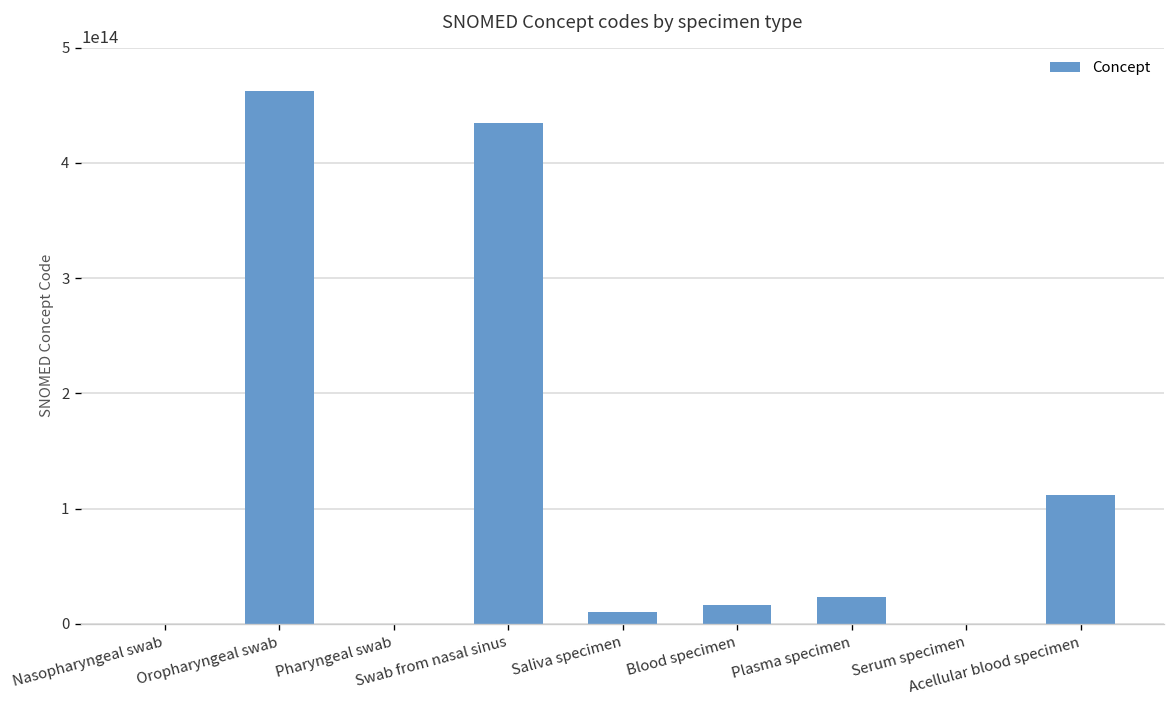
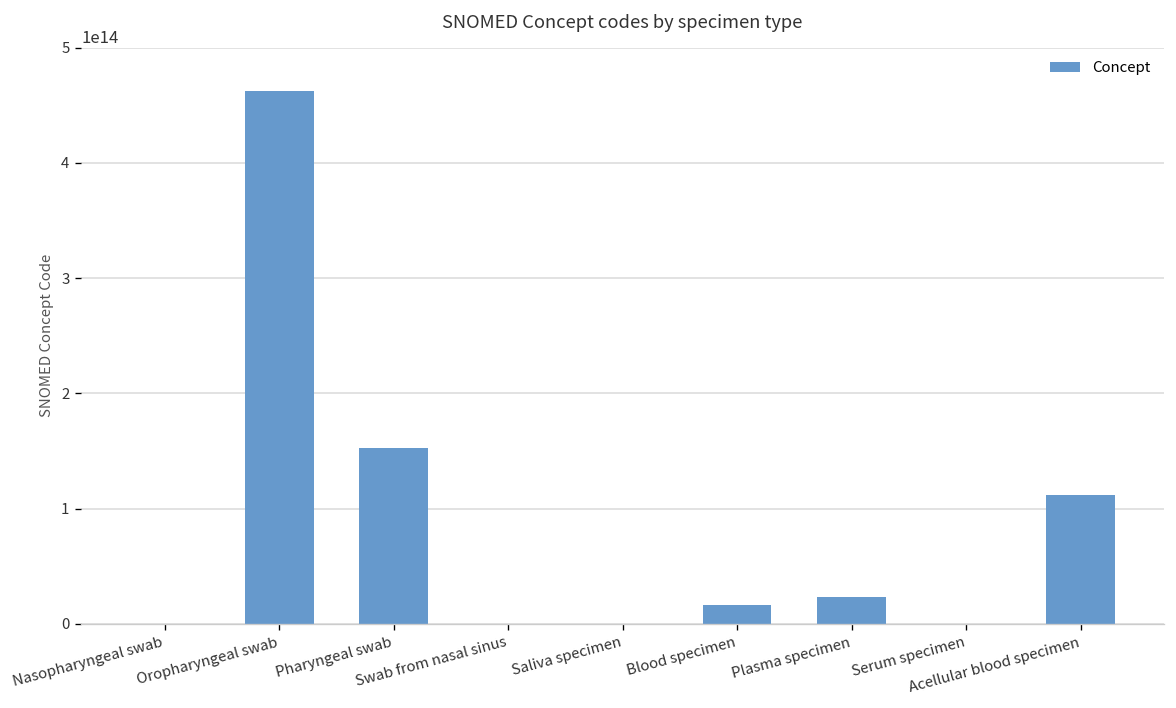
  {
    "Oropharyngeal swab": 460000000000000,
-   "Pharyngeal swab": 0,
-   "Swab from nasal sinus": 430000000000000,
-   "Saliva specimen": 10000000000000,
+   "Pharyngeal swab": 150000000000000,
+   "Swab from nasal sinus": 0,
+   "Saliva specimen": 0,
    "Blood specimen": 20000000000000,
    "Plasma specimen": 20000000000000,
    "Acellular blood specimen": 110000000000000
  }
